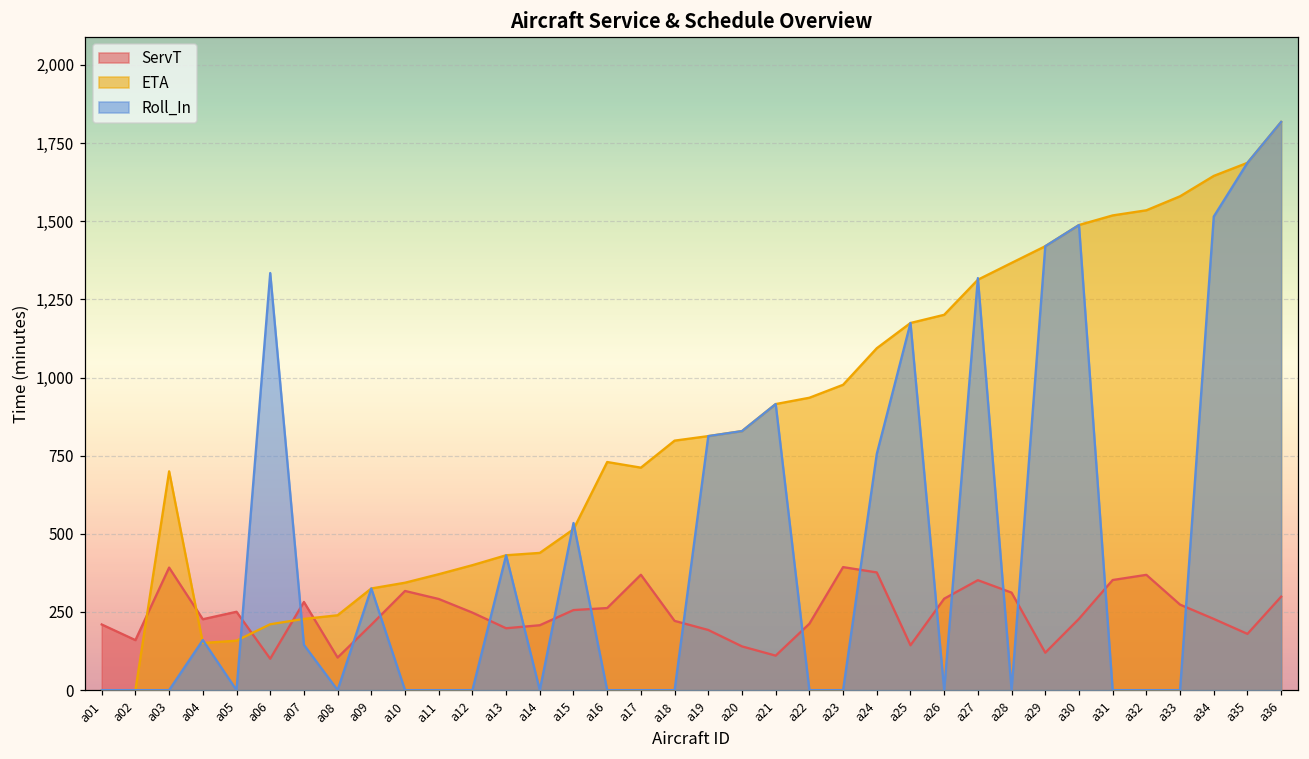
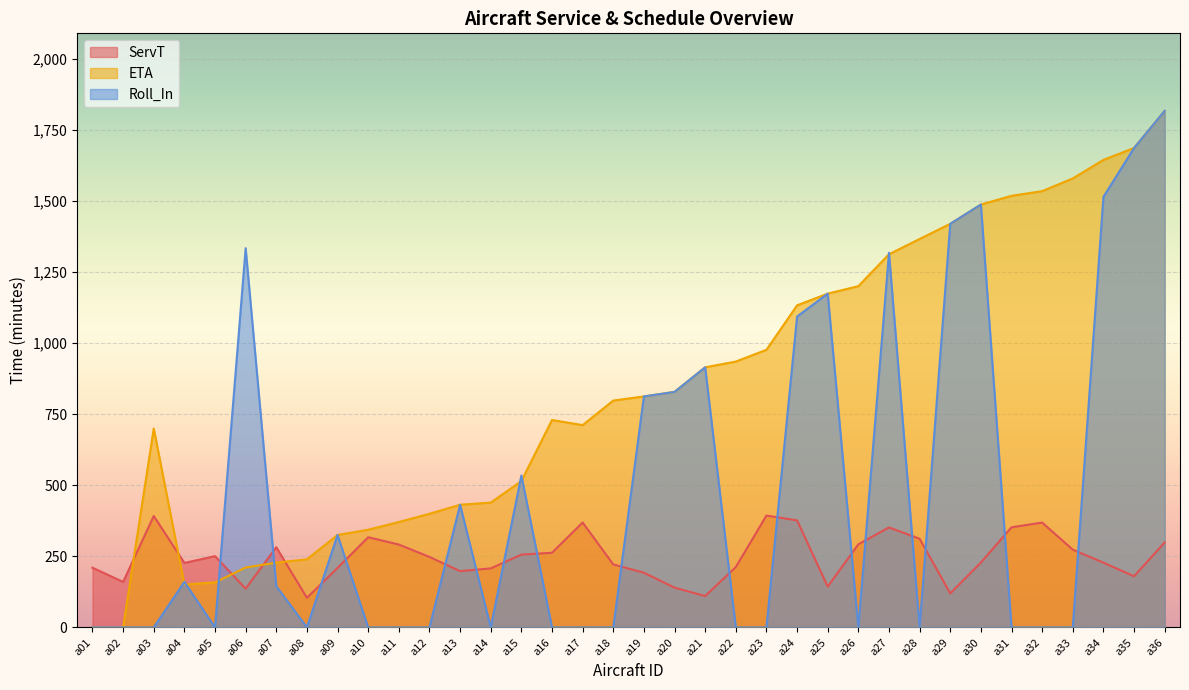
  {
    "ServT": {
      "a01": "210",
      "a02": "160",
      "a03": "390",
      "a04": "230",
      "a05": "250",
-     "a06": "100",
+     "a06": "140",
      "a07": "280",
      "a08": "100",
      "a09": "210",
      "a10": "320",
      "a11": "290",
      "a12": "250",
      "a13": "200",
      "a14": "210",
      "a15": "260",
      "a16": "260",
      "a17": "370",
      "a18": "220",
      "a19": "190",
      "a20": "140",
      "a21": "110",
      "a22": "210",
      "a23": "390",
      "a24": "380",
      "a25": "140",
      "a26": "290",
      "a27": "350",
      "a28": "310",
      "a29": "120",
      "a30": "230",
      "a31": "350",
      "a32": "370",
      "a33": "270",
      "a34": "230",
      "a35": "180",
      "a36": "300"
    },
    "ETA": {
      "a03": "700",
      "a04": "150",
      "a05": "160",
      "a06": "210",
      "a07": "230",
      "a08": "240",
      "a10": "340",
      "a11": "370",
      "a12": "400",
      "a14": "440",
      "a15": "510",
      "a16": "730",
      "a17": "710",
      "a18": "800",
      "a22": "940",
      "a23": "980",
-     "a24": "1,090",
+     "a24": "1,130",
      "a26": "1,200",
      "a28": "1,370",
      "a31": "1,520",
      "a32": "1,530",
      "a33": "1,580",
      "a34": "1,640"
    },
    "Roll_In": {
      "a03": "0",
      "a04": "160",
      "a05": "0",
      "a06": "1,330",
      "a07": "150",
      "a08": "0",
      "a10": "0",
      "a11": "0",
      "a12": "0",
      "a14": "0",
      "a15": "530",
      "a16": "0",
      "a17": "0",
      "a18": "0",
      "a22": "0",
      "a23": "0",
-     "a24": "760",
+     "a24": "1,090",
      "a26": "0",
      "a28": "0",
      "a31": "0",
      "a32": "0",
      "a33": "0",
      "a34": "1,510"
    }
  }
